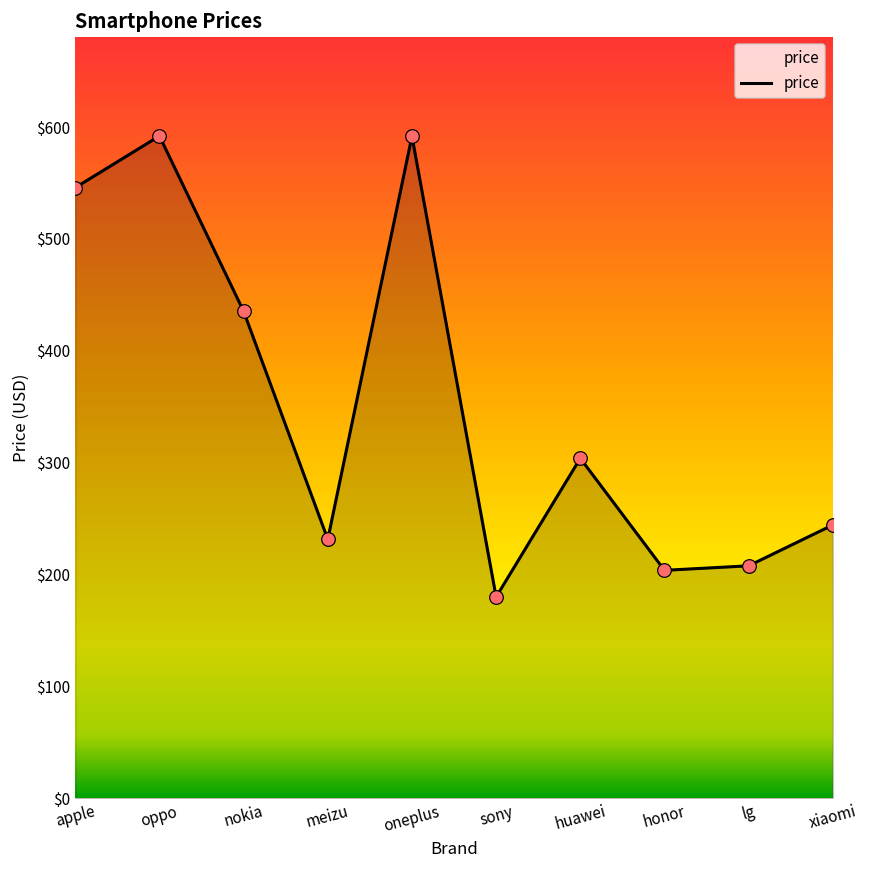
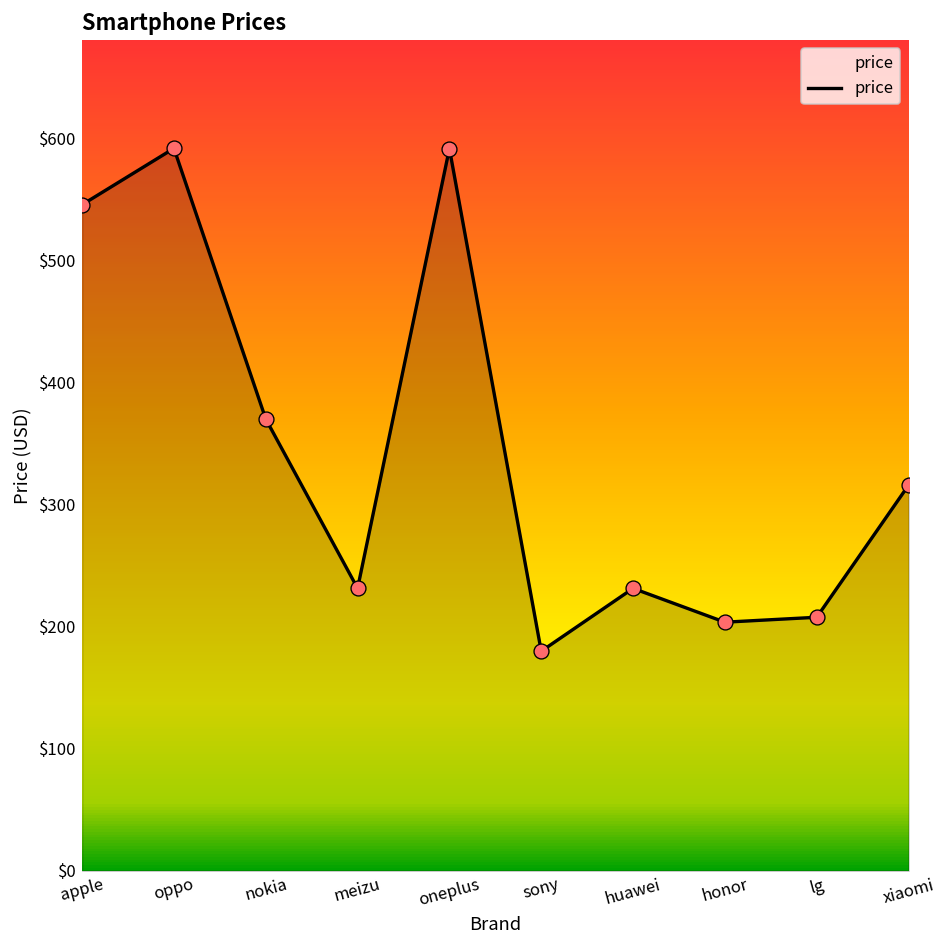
  {
    "apple": "$546",
    "oppo": "$592",
-   "nokia": "$435",
+   "nokia": "$370",
    "meizu": "$231",
    "oneplus": "$592",
    "sony": "$180",
-   "huawei": "$304",
+   "huawei": "$231",
    "honor": "$204",
    "lg": "$208",
-   "xiaomi": "$244"
+   "xiaomi": "$316"
  }
